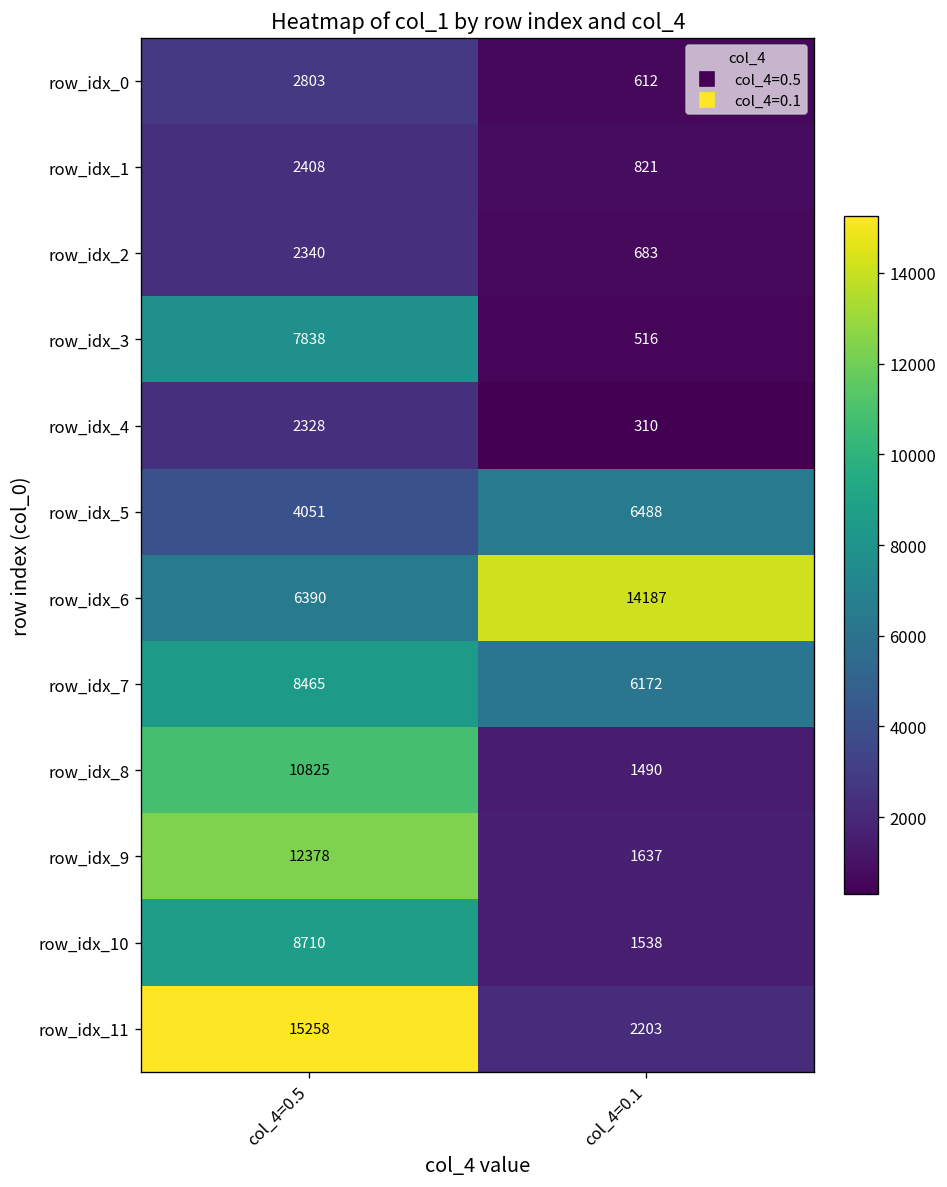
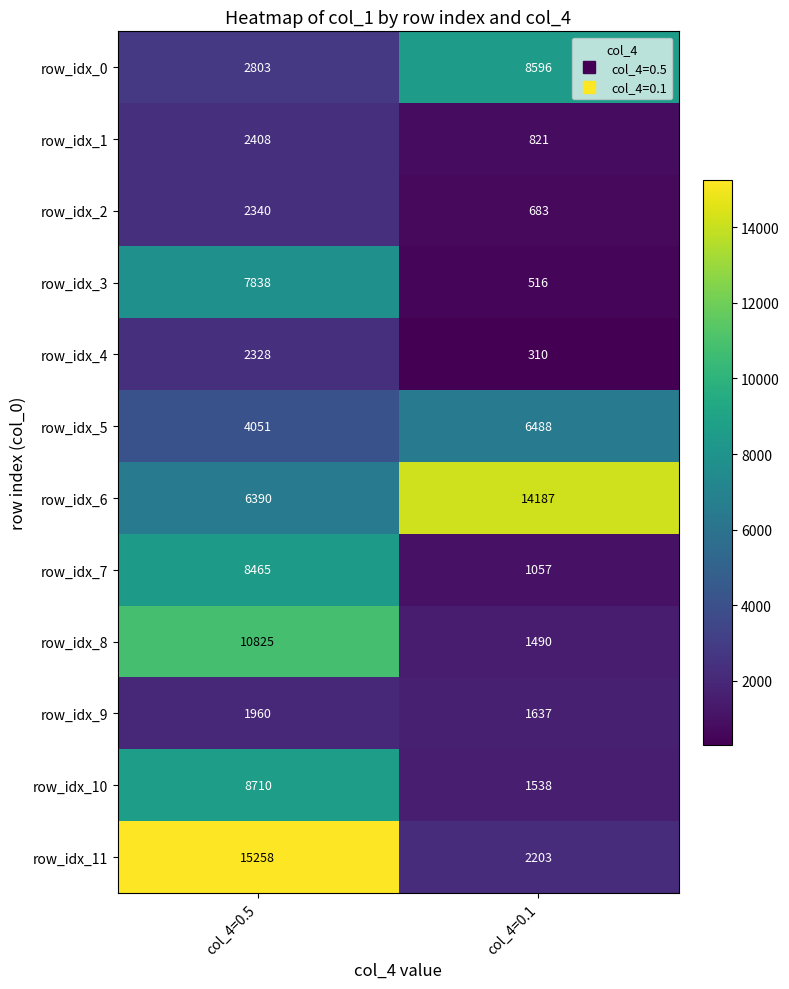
  {
    "row_idx_0": {
      "col_4=0.5": 2803,
-     "col_4=0.1": 612
+     "col_4=0.1": 8596
    },
    "row_idx_1": {
      "col_4=0.5": 2408,
      "col_4=0.1": 821
    },
    "row_idx_2": {
      "col_4=0.5": 2340,
      "col_4=0.1": 683
    },
    "row_idx_3": {
      "col_4=0.5": 7838,
      "col_4=0.1": 516
    },
    "row_idx_4": {
      "col_4=0.5": 2328,
      "col_4=0.1": 310
    },
    "row_idx_5": {
      "col_4=0.5": 4051,
      "col_4=0.1": 6488
    },
    "row_idx_6": {
      "col_4=0.5": 6390,
      "col_4=0.1": 14187
    },
    "row_idx_7": {
      "col_4=0.5": 8465,
-     "col_4=0.1": 6172
+     "col_4=0.1": 1057
    },
    "row_idx_8": {
      "col_4=0.5": 10825,
      "col_4=0.1": 1490
    },
    "row_idx_9": {
-     "col_4=0.5": 12378,
+     "col_4=0.5": 1960,
      "col_4=0.1": 1637
    },
    "row_idx_10": {
      "col_4=0.5": 8710,
      "col_4=0.1": 1538
    },
    "row_idx_11": {
      "col_4=0.5": 15258,
      "col_4=0.1": 2203
    }
  }
